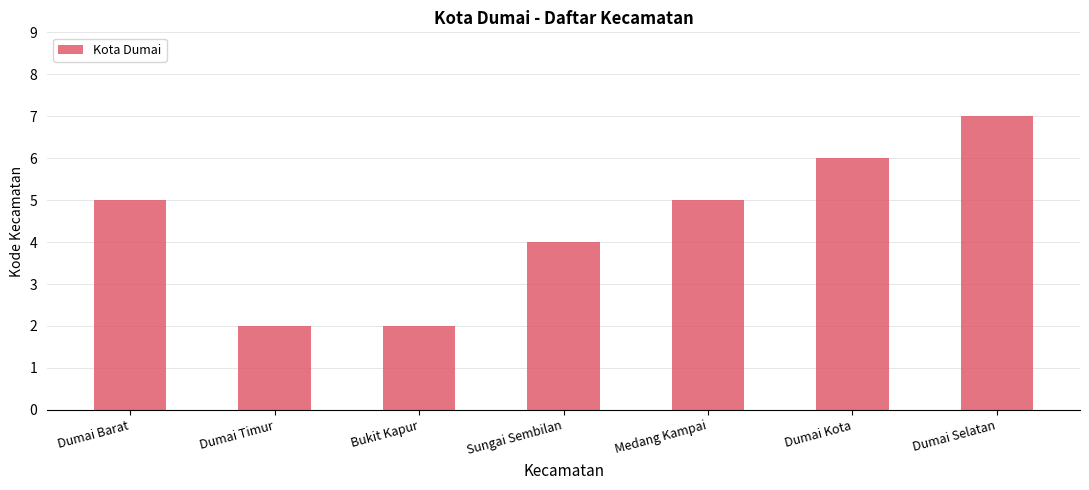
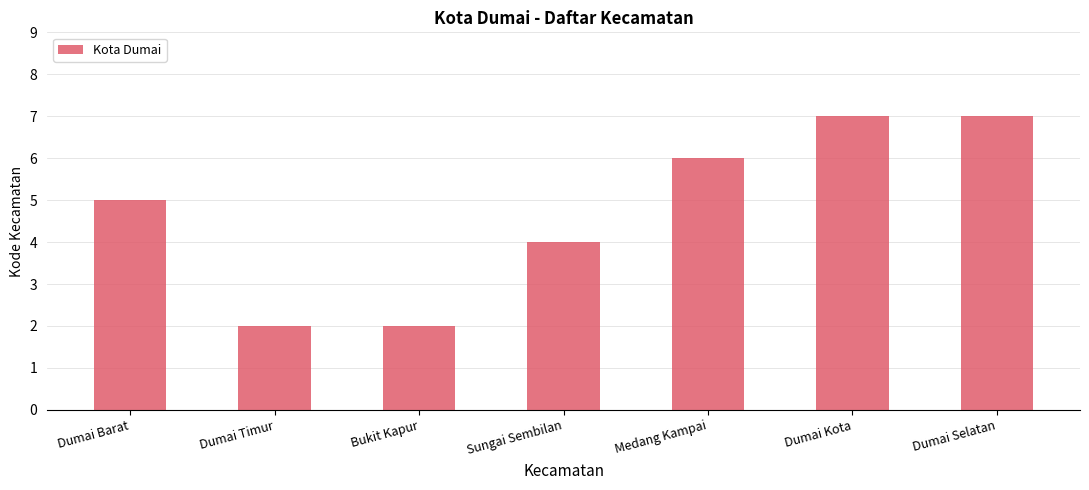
  {
    "Dumai Barat": 5,
    "Dumai Timur": 2,
    "Bukit Kapur": 2,
    "Sungai Sembilan": 4,
-   "Medang Kampai": 5,
-   "Dumai Kota": 6,
+   "Medang Kampai": 6,
+   "Dumai Kota": 7,
    "Dumai Selatan": 7
  }
